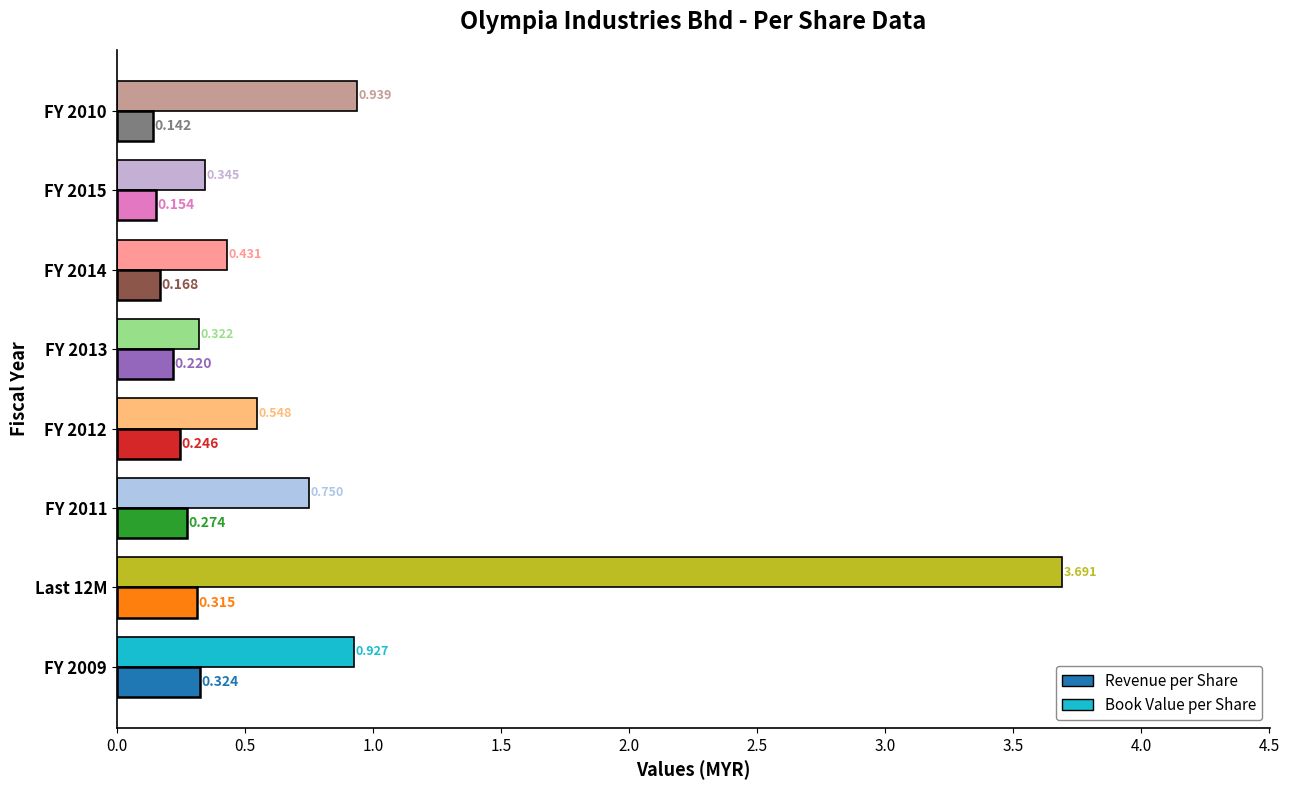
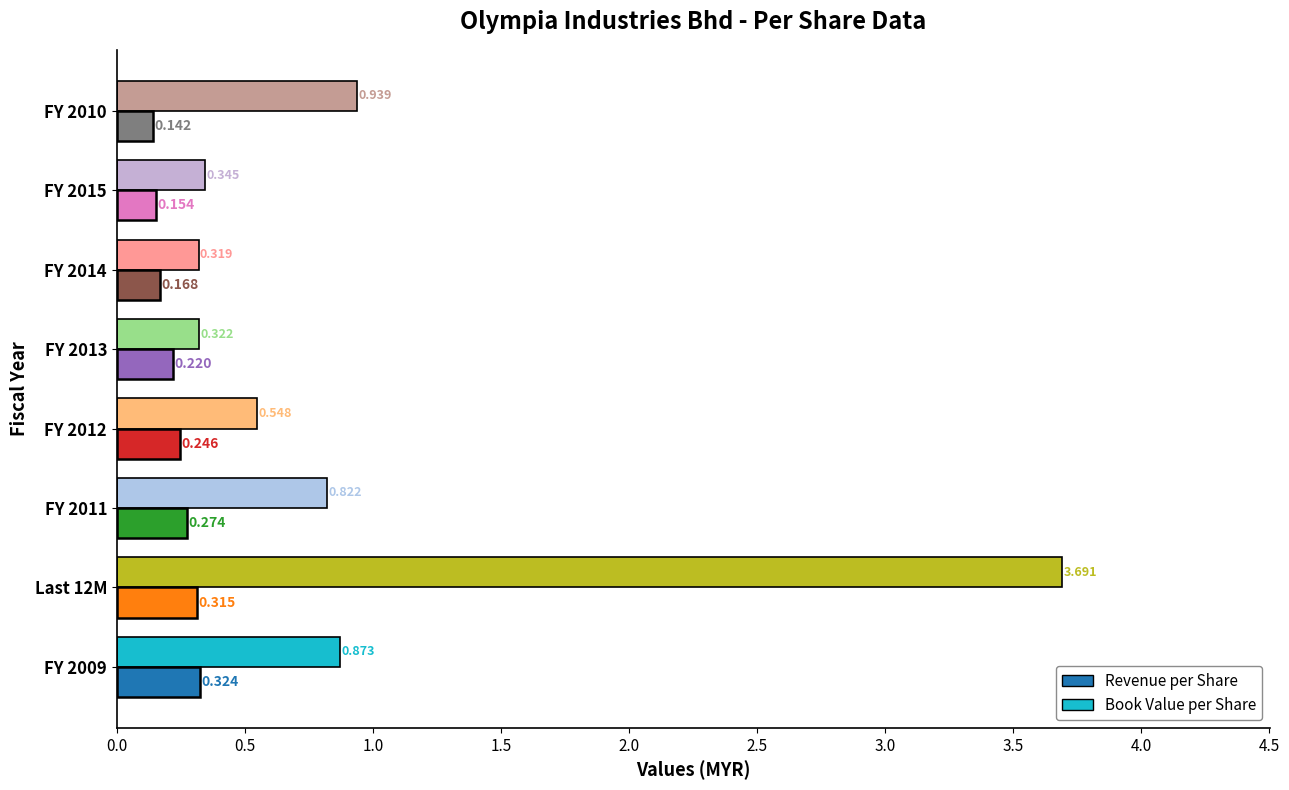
  {
    "Book Value per Share": {
      "FY 2010": 0.939,
      "FY 2015": 0.345,
-     "FY 2014": 0.431,
+     "FY 2014": 0.319,
      "FY 2013": 0.322,
      "FY 2012": 0.548,
-     "FY 2011": 0.750,
+     "FY 2011": 0.822,
      "Last 12M": 3.691,
-     "FY 2009": 0.927
+     "FY 2009": 0.873
    },
    "Revenue per Share": {
      "FY 2010": 0.142,
      "FY 2015": 0.154,
      "FY 2014": 0.168,
      "FY 2013": 0.220,
      "FY 2012": 0.246,
      "FY 2011": 0.274,
      "Last 12M": 0.315,
      "FY 2009": 0.324
    }
  }
